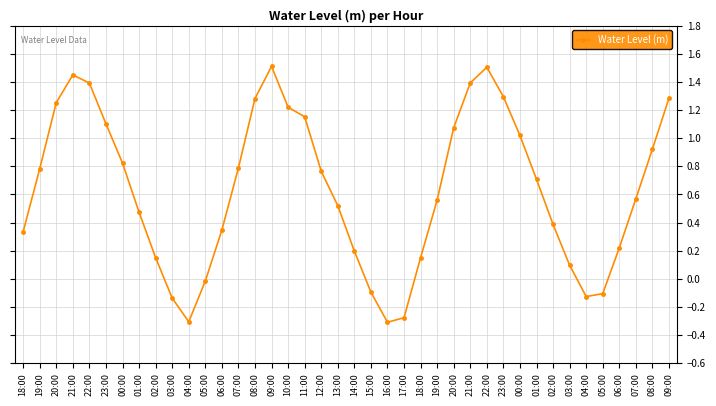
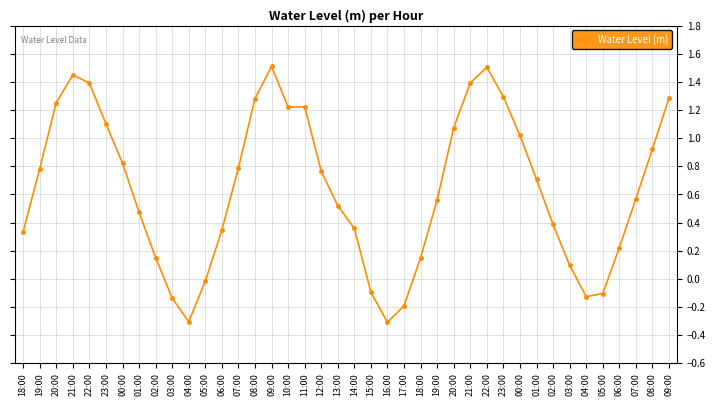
  {
    "10:00": 1.22,
-   "11:00": 1.15,
+   "11:00": 1.22,
    "12:00": 0.76,
    "13:00": 0.52,
-   "14:00": 0.20,
+   "14:00": 0.36,
    "15:00": -0.09,
    "16:00": -0.31,
-   "17:00": -0.28
+   "17:00": -0.19
  }
